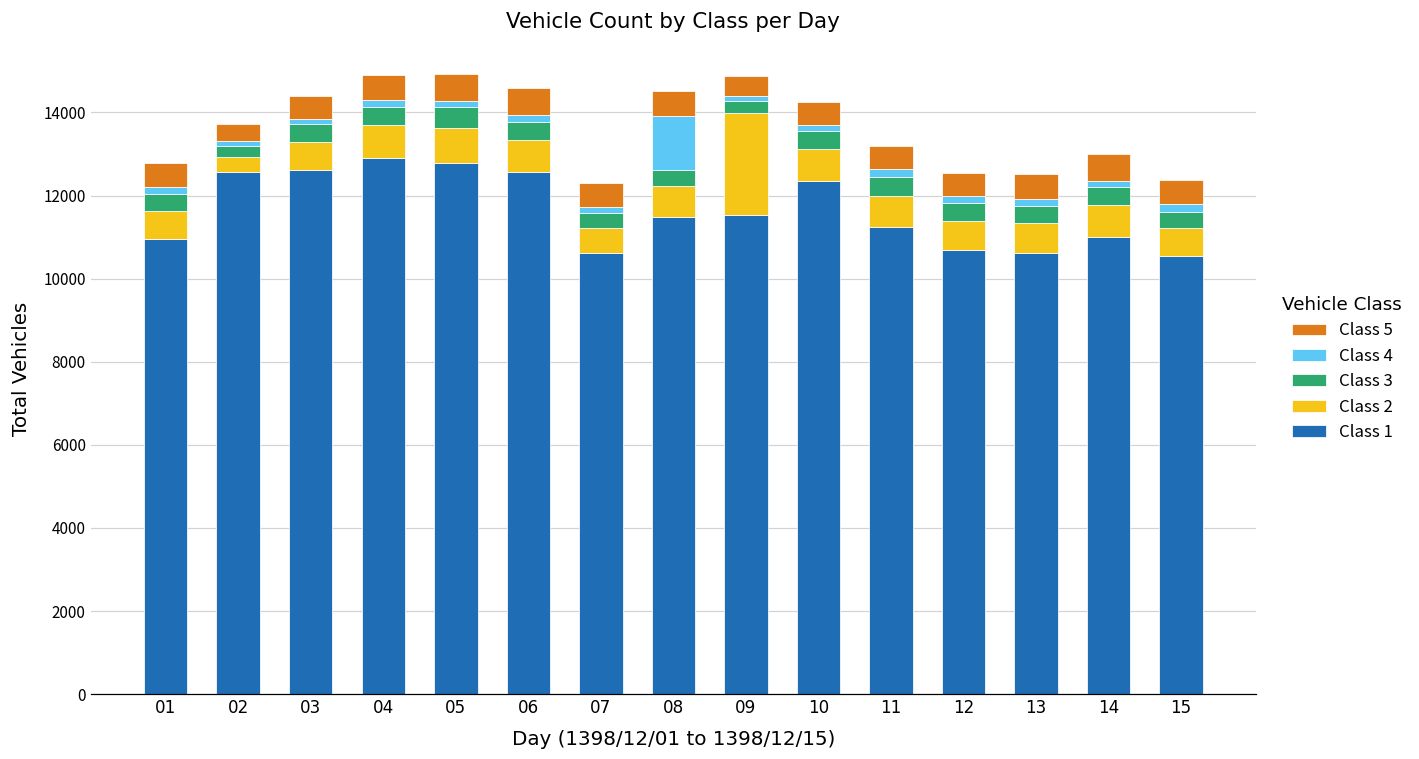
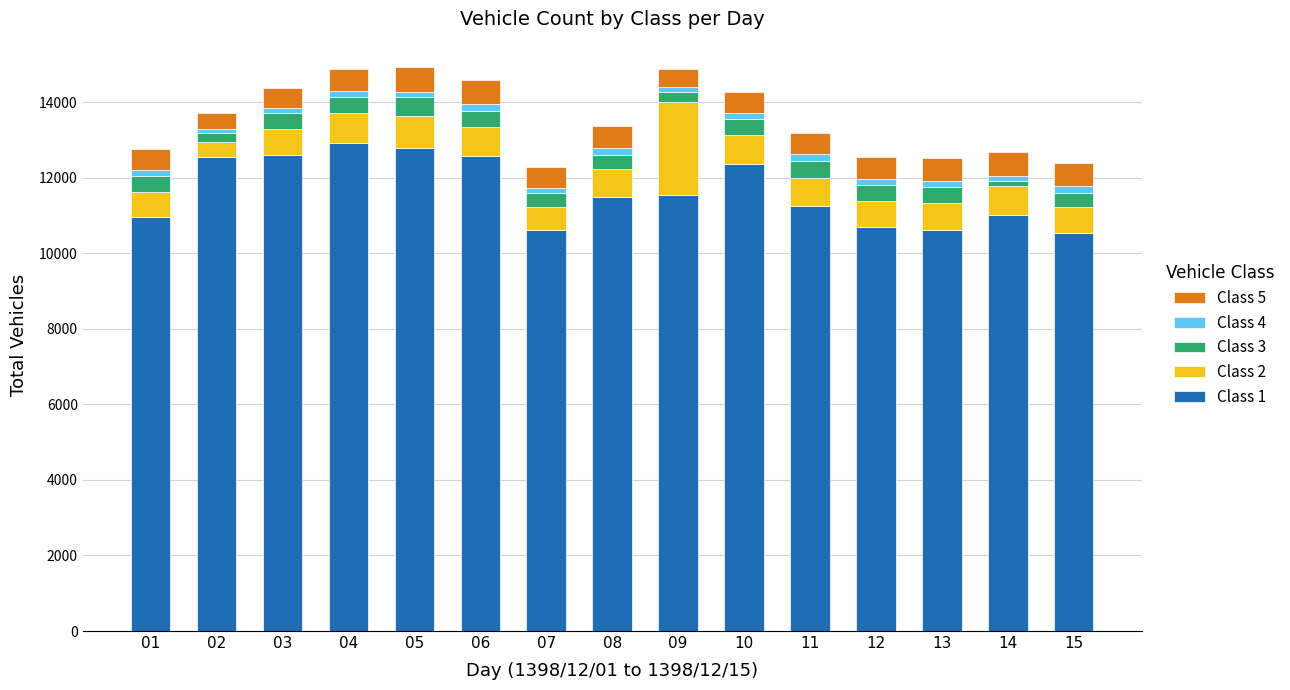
  {
    "Class 1": {
      "01": 11000,
      "02": 12600,
      "03": 12600,
      "04": 12900,
      "05": 12800,
      "06": 12600,
      "07": 10600,
      "08": 11500,
      "09": 11500,
      "10": 12400,
      "11": 11300,
      "12": 10700,
      "13": 10600,
      "14": 11000,
      "15": 10500
    },
    "Class 2": {
      "01": 700,
      "02": 400,
      "03": 700,
      "04": 800,
      "05": 800,
      "06": 800,
      "07": 600,
      "08": 700,
      "09": 2500,
      "10": 800,
      "11": 700,
      "12": 700,
      "13": 700,
      "14": 800,
      "15": 700
    },
    "Class 3": {
      "01": 400,
      "02": 300,
      "03": 400,
      "04": 400,
      "05": 500,
      "06": 400,
      "07": 400,
      "08": 400,
      "09": 300,
      "10": 400,
      "11": 500,
      "12": 400,
      "13": 400,
-     "14": 400,
+     "14": 100,
      "15": 400
    },
    "Class 4": {
      "01": 200,
      "02": 100,
      "03": 100,
      "04": 200,
      "05": 200,
      "06": 200,
      "07": 100,
-     "08": 1300,
+     "08": 200,
      "09": 100,
      "10": 100,
      "11": 200,
      "12": 200,
      "13": 200,
      "14": 200,
      "15": 200
    },
    "Class 5": {
      "01": 600,
      "02": 400,
      "03": 500,
      "04": 600,
      "05": 700,
      "06": 600,
      "07": 600,
      "08": 600,
      "09": 500,
      "10": 600,
      "11": 500,
      "12": 600,
      "13": 600,
      "14": 600,
      "15": 600
    }
  }
